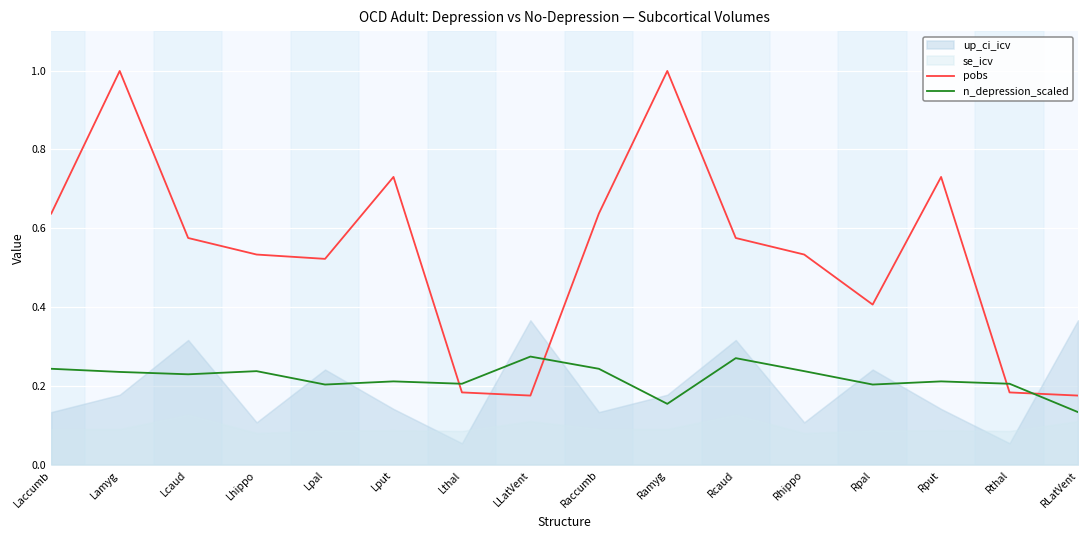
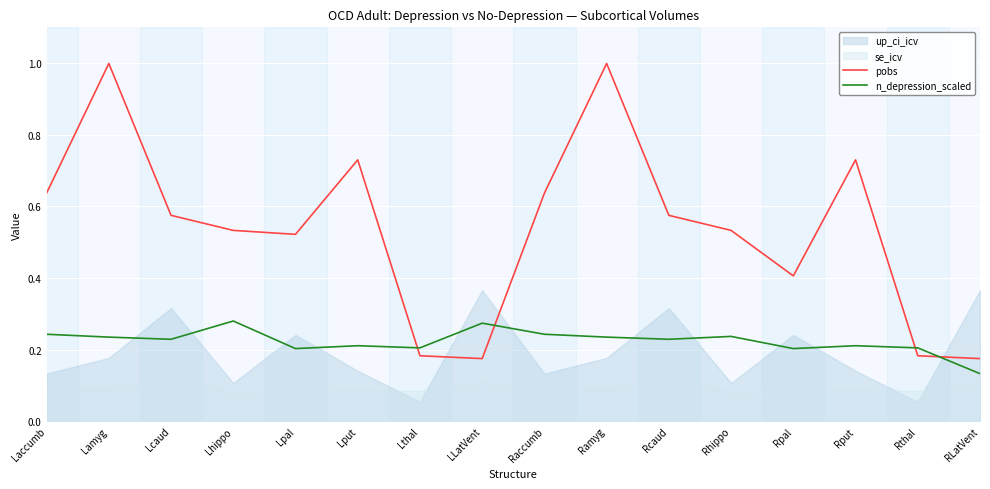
  {
    "pobs": {
      "Laccumb": 0.64,
      "Lamyg": 1.00,
      "Lcaud": 0.58,
      "Lhippo": 0.53,
      "Lpal": 0.52,
      "Lput": 0.73,
      "Lthal": 0.18,
      "LLatVent": 0.18,
      "Raccumb": 0.64,
      "Ramyg": 1.00,
      "Rcaud": 0.58,
      "Rhippo": 0.53,
      "Rpal": 0.41,
      "Rput": 0.73,
      "Rthal": 0.18,
      "RLatVent": 0.18
    },
    "n_depression_scaled": {
      "Laccumb": 0.24,
      "Lamyg": 0.24,
      "Lcaud": 0.23,
-     "Lhippo": 0.24,
+     "Lhippo": 0.28,
      "Lpal": 0.20,
      "Lput": 0.21,
      "Lthal": 0.21,
      "LLatVent": 0.27,
      "Raccumb": 0.24,
-     "Ramyg": 0.15,
-     "Rcaud": 0.27,
+     "Ramyg": 0.24,
+     "Rcaud": 0.23,
      "Rhippo": 0.24,
      "Rpal": 0.20,
      "Rput": 0.21,
      "Rthal": 0.21,
      "RLatVent": 0.13
    }
  }
